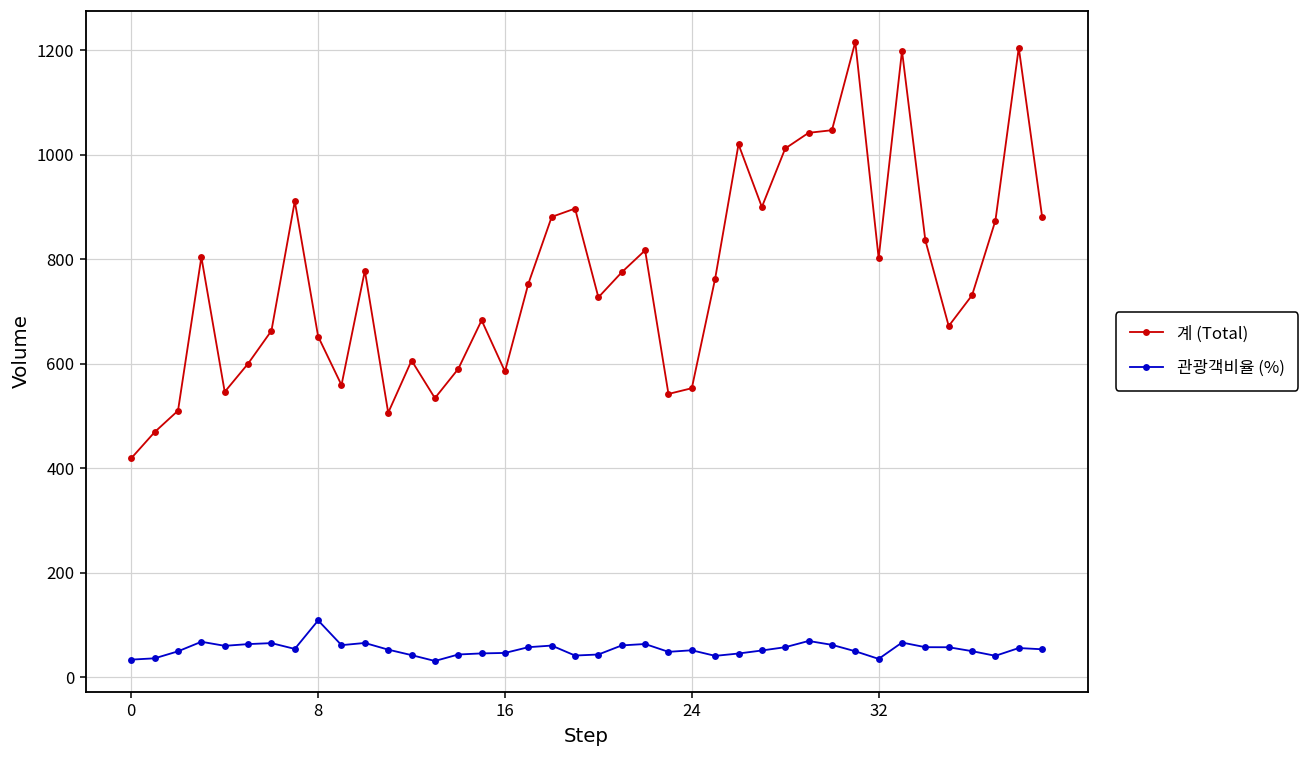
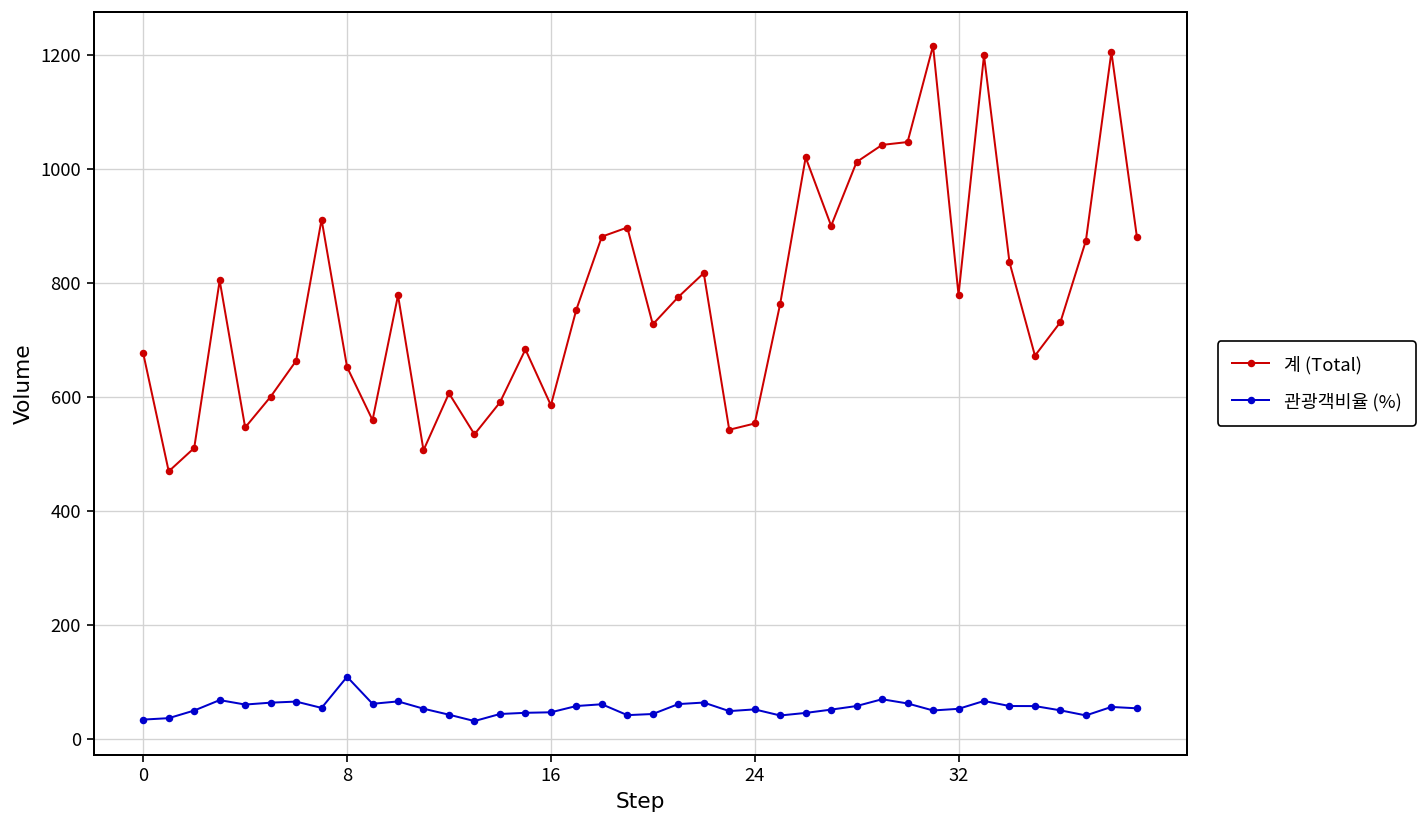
  {
    "계 (Total)": {
-     "0": 420,
+     "0": 680,
      "8": 650,
      "16": 590,
      "24": 550,
-     "32": 800
+     "32": 780
    },
    "관광객비율 (%)": {
      "0": 30,
      "8": 110,
      "16": 50,
      "24": 50,
-     "32": 30
+     "32": 50
    }
  }
